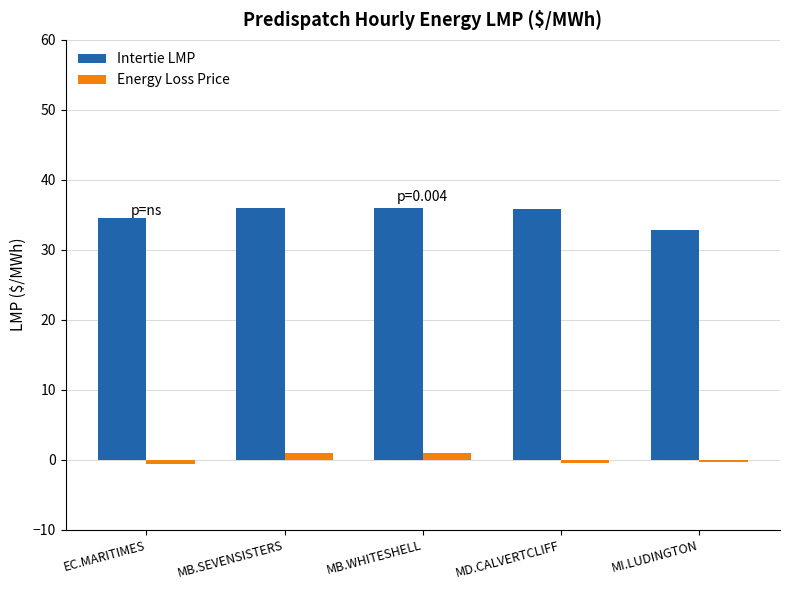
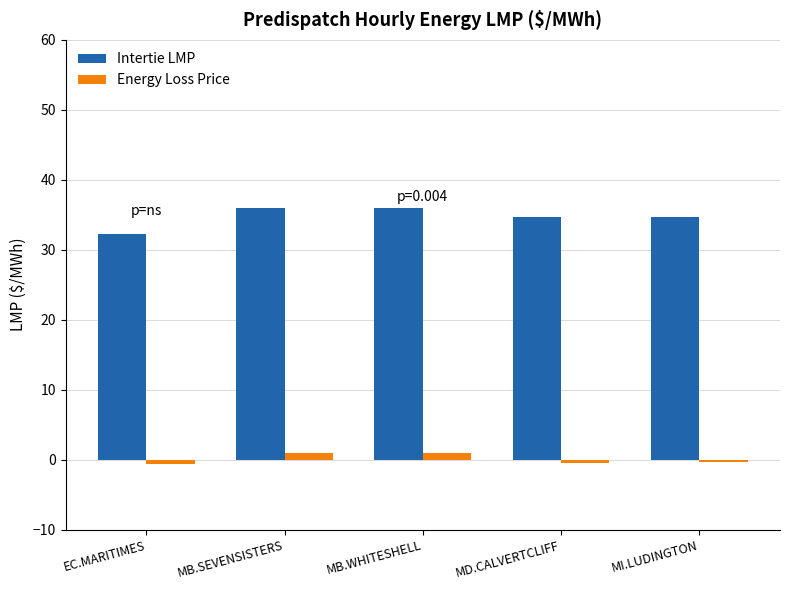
  {
    "Intertie LMP": {
-     "EC.MARITIMES": 35,
+     "EC.MARITIMES": 32,
      "MB.SEVENSISTERS": 36,
-     "MD.CALVERTCLIFF": 36,
-     "MI.LUDINGTON": 33
+     "MD.CALVERTCLIFF": 35,
+     "MI.LUDINGTON": 35
    },
    "Energy Loss Price": {
      "EC.MARITIMES": -1,
      "MB.SEVENSISTERS": 1,
      "MB.WHITESHELL": 1,
      "MD.CALVERTCLIFF": 0,
      "MI.LUDINGTON": 0
    }
  }
